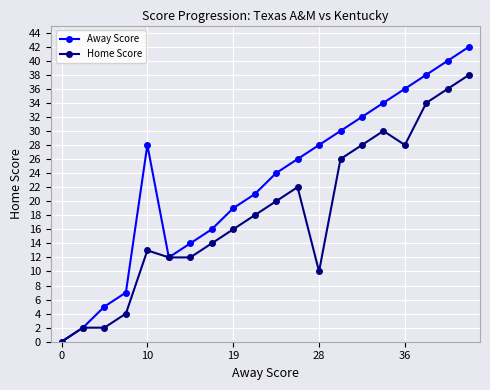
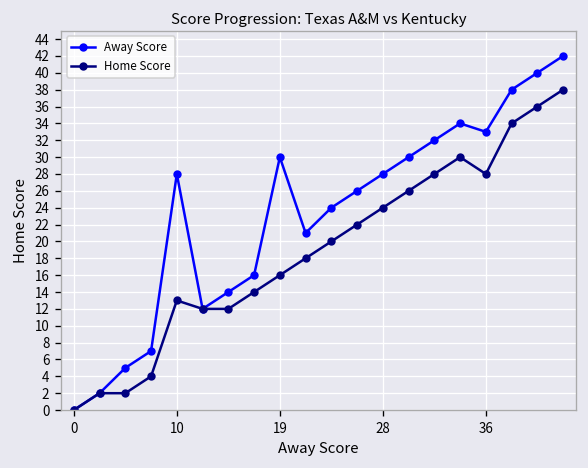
  {
    "Away Score": {
      "10": 28,
-     "19": 19,
+     "19": 30,
      "28": 28,
-     "36": 36
+     "36": 33
    },
    "Home Score": {
      "10": 13,
      "19": 16,
-     "28": 10,
+     "28": 24,
      "36": 28
    }
  }
